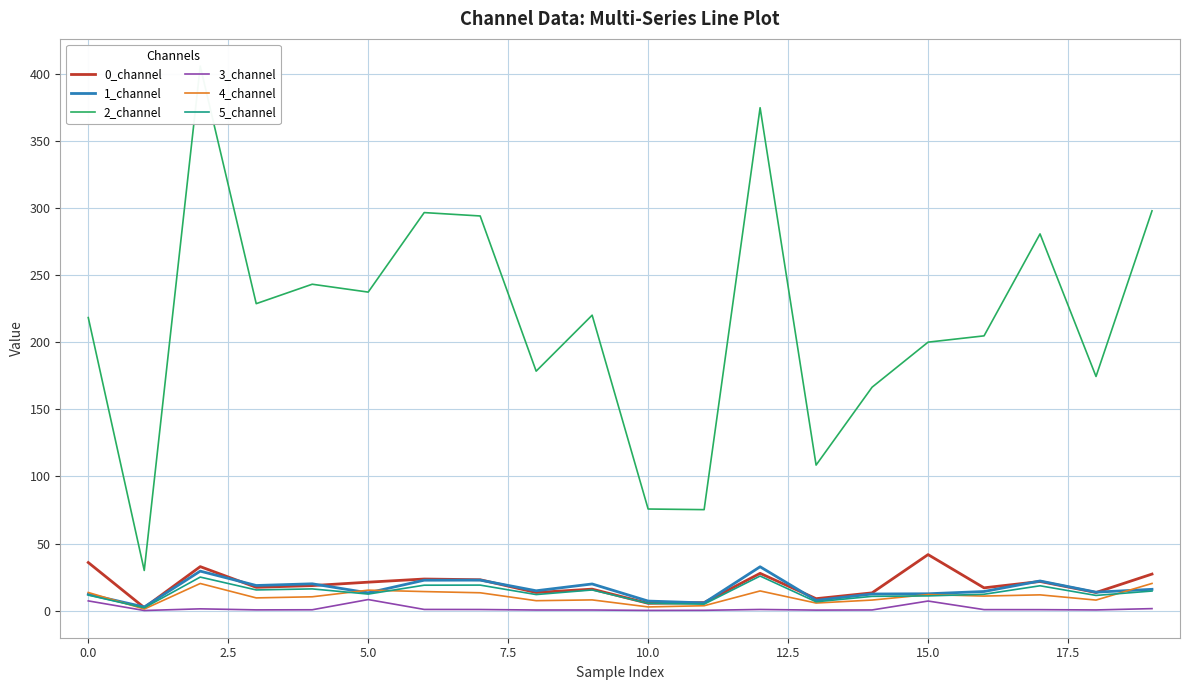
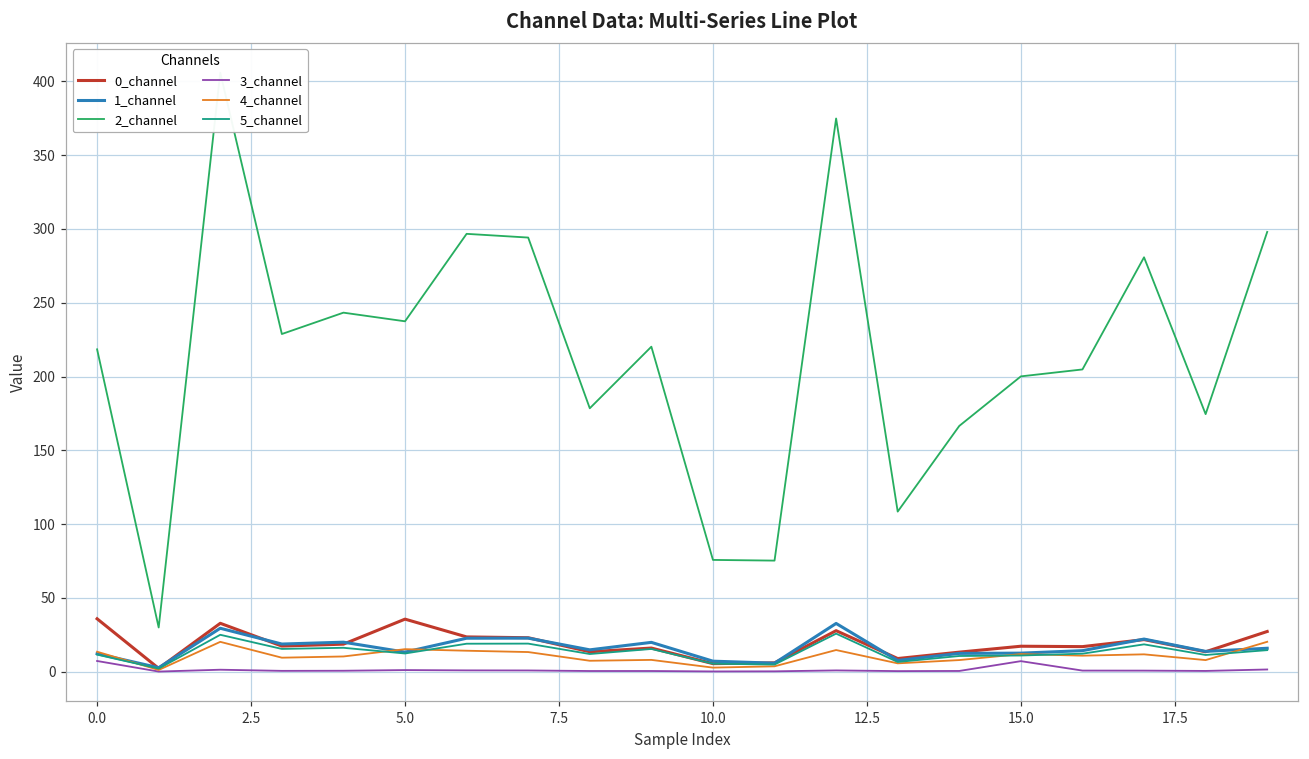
  {
    "0_channel": {
      "0.0": 36,
-     "5.0": 21,
-     "15.0": 42
+     "5.0": 36,
+     "15.0": 17
    },
    "3_channel": {
      "0.0": 7,
-     "5.0": 8,
+     "5.0": 1,
      "10.0": 0,
      "15.0": 7
    },
    "4_channel": {
      "5.0": 15,
      "10.0": 3
    }
  }
